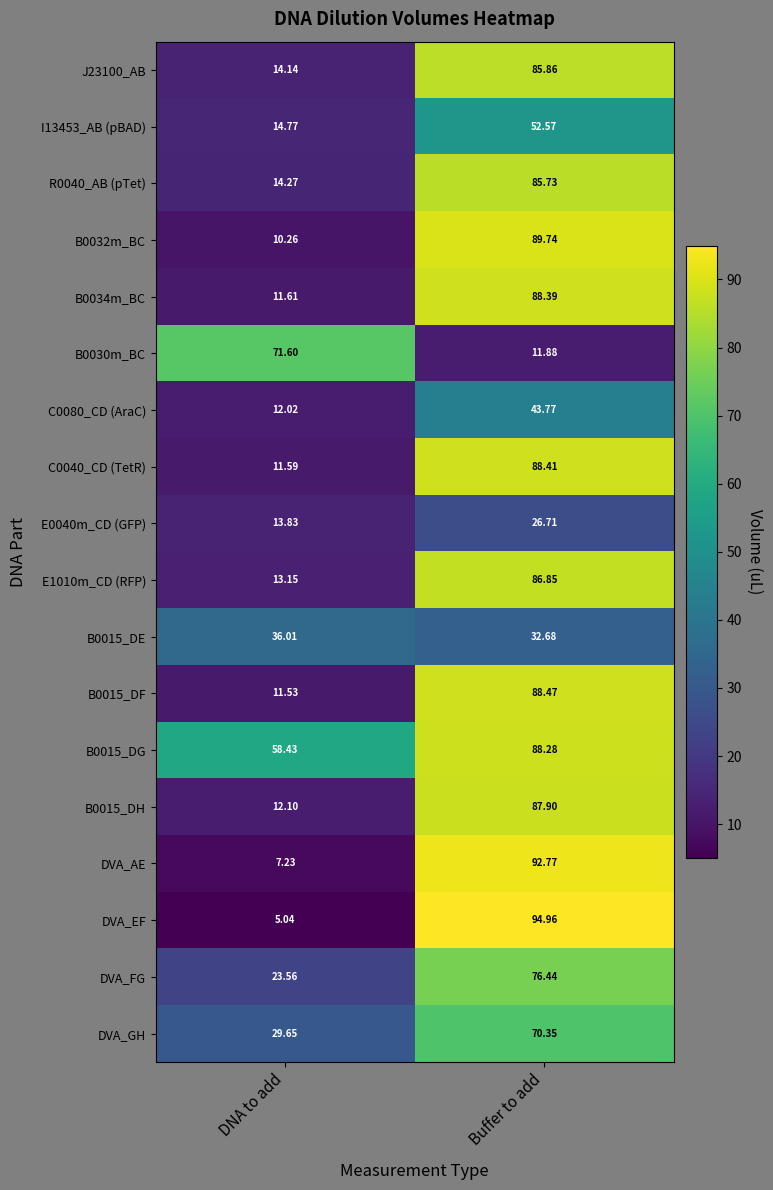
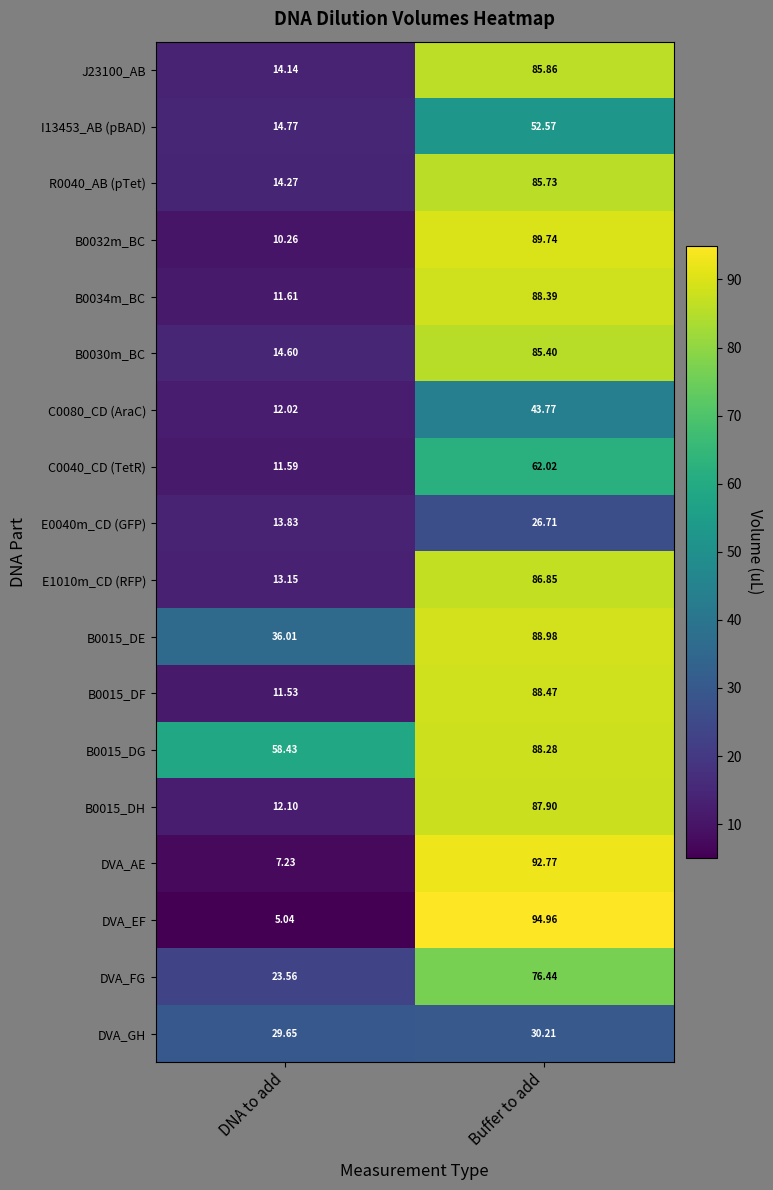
  {
    "J23100_AB": {
      "DNA to add": 14.14,
      "Buffer to add": 85.86
    },
    "I13453_AB (pBAD)": {
      "DNA to add": 14.77,
      "Buffer to add": 52.57
    },
    "R0040_AB (pTet)": {
      "DNA to add": 14.27,
      "Buffer to add": 85.73
    },
    "B0032m_BC": {
      "DNA to add": 10.26,
      "Buffer to add": 89.74
    },
    "B0034m_BC": {
      "DNA to add": 11.61,
      "Buffer to add": 88.39
    },
    "B0030m_BC": {
-     "DNA to add": 71.60,
-     "Buffer to add": 11.88
+     "DNA to add": 14.60,
+     "Buffer to add": 85.40
    },
    "C0080_CD (AraC)": {
      "DNA to add": 12.02,
      "Buffer to add": 43.77
    },
    "C0040_CD (TetR)": {
      "DNA to add": 11.59,
-     "Buffer to add": 88.41
+     "Buffer to add": 62.02
    },
    "E0040m_CD (GFP)": {
      "DNA to add": 13.83,
      "Buffer to add": 26.71
    },
    "E1010m_CD (RFP)": {
      "DNA to add": 13.15,
      "Buffer to add": 86.85
    },
    "B0015_DE": {
      "DNA to add": 36.01,
-     "Buffer to add": 32.68
+     "Buffer to add": 88.98
    },
    "B0015_DF": {
      "DNA to add": 11.53,
      "Buffer to add": 88.47
    },
    "B0015_DG": {
      "DNA to add": 58.43,
      "Buffer to add": 88.28
    },
    "B0015_DH": {
      "DNA to add": 12.10,
      "Buffer to add": 87.90
    },
    "DVA_AE": {
      "DNA to add": 7.23,
      "Buffer to add": 92.77
    },
    "DVA_EF": {
      "DNA to add": 5.04,
      "Buffer to add": 94.96
    },
    "DVA_FG": {
      "DNA to add": 23.56,
      "Buffer to add": 76.44
    },
    "DVA_GH": {
      "DNA to add": 29.65,
-     "Buffer to add": 70.35
+     "Buffer to add": 30.21
    }
  }
